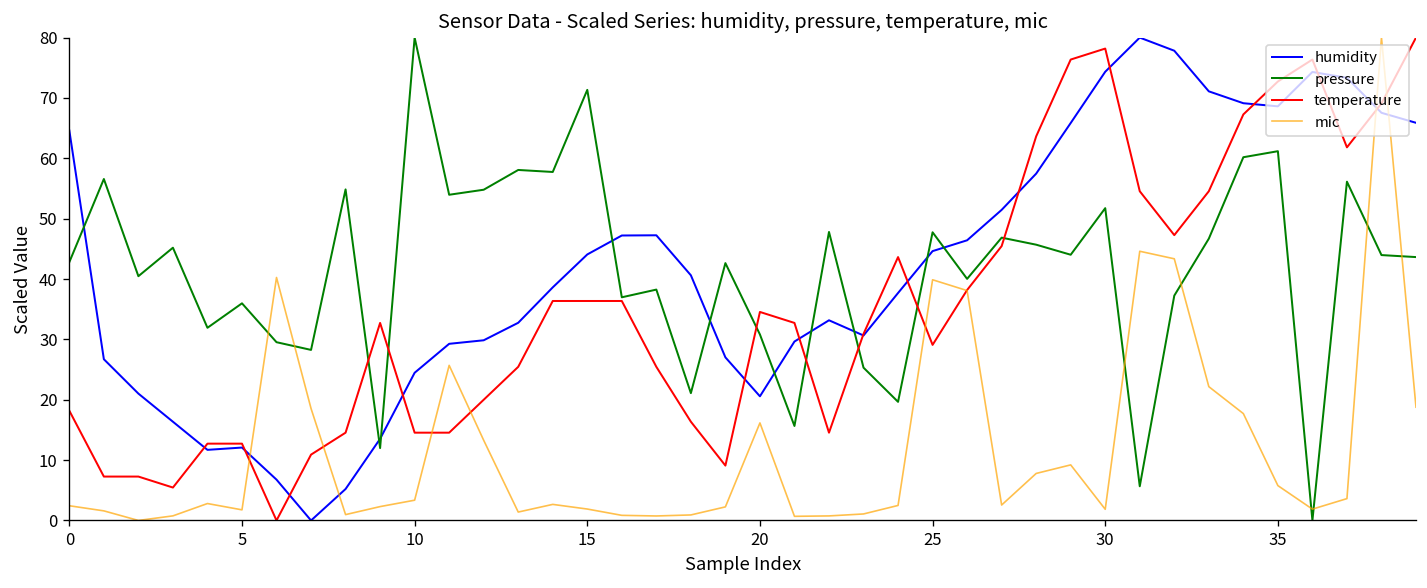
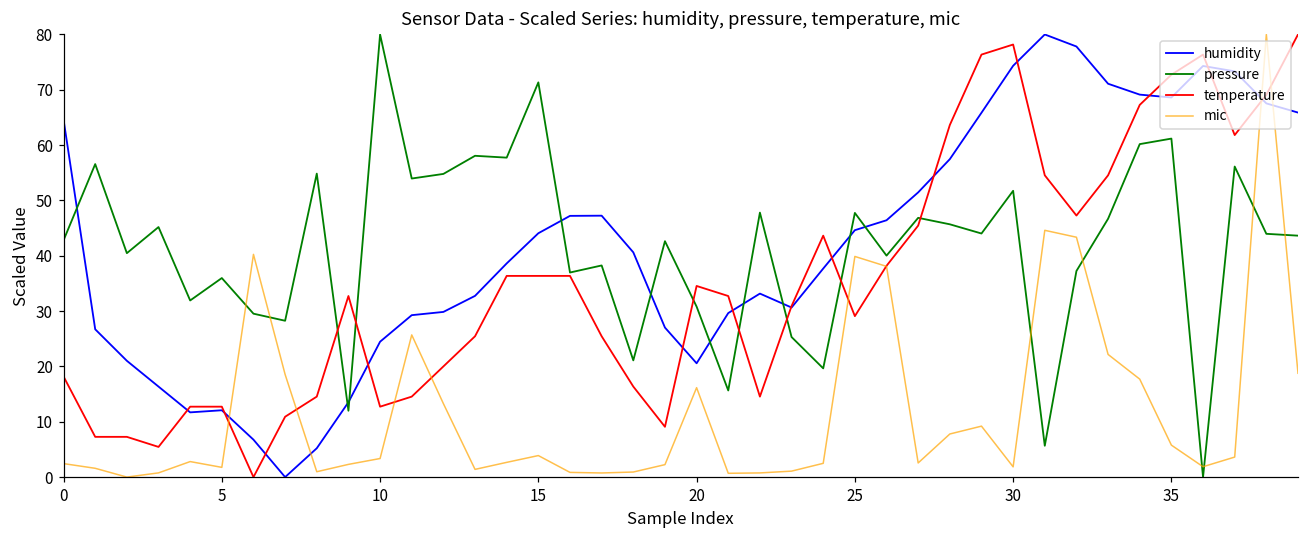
  {
    "humidity": {
      "0": 65,
      "5": 12,
      "10": 24,
      "15": 44,
      "20": 21,
      "25": 45,
      "30": 74
    },
    "pressure": {
      "0": 43,
      "5": 36,
      "10": 80,
      "15": 71,
      "20": 31,
      "25": 48,
      "30": 52,
      "35": 61
    },
    "temperature": {
      "0": 18,
      "5": 13,
-     "10": 15,
+     "10": 13,
      "15": 36,
      "20": 35,
      "25": 29,
      "30": 78
    },
    "mic": {
      "0": 2,
      "5": 2,
      "10": 3,
-     "15": 2,
+     "15": 4,
      "20": 16,
      "25": 40,
      "30": 2,
      "35": 6
    }
  }
